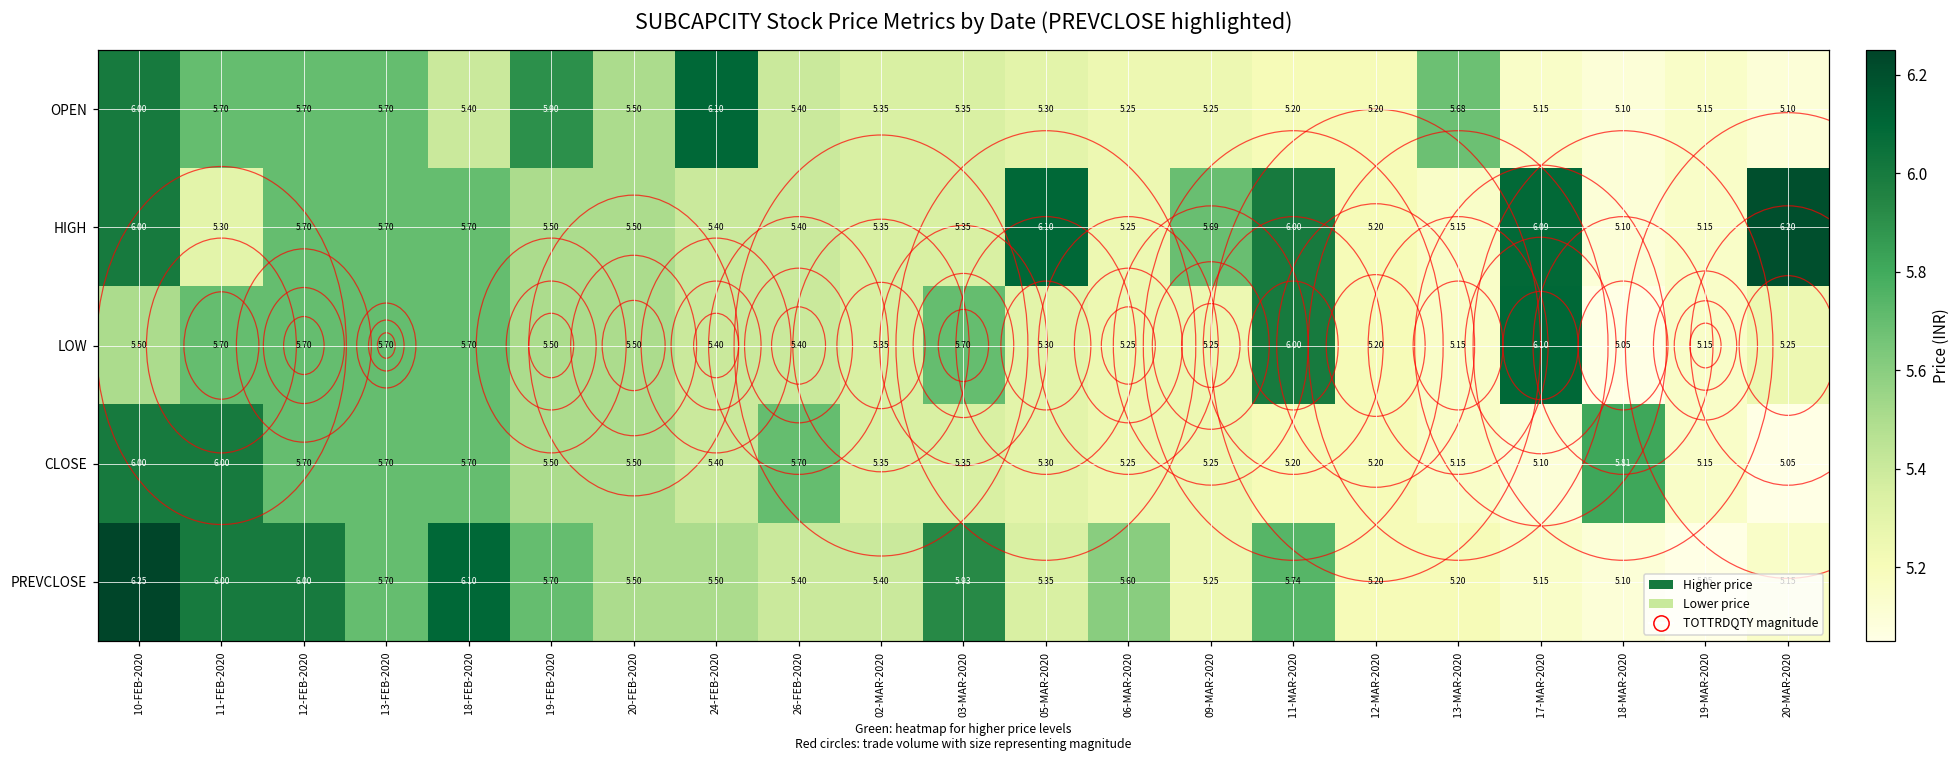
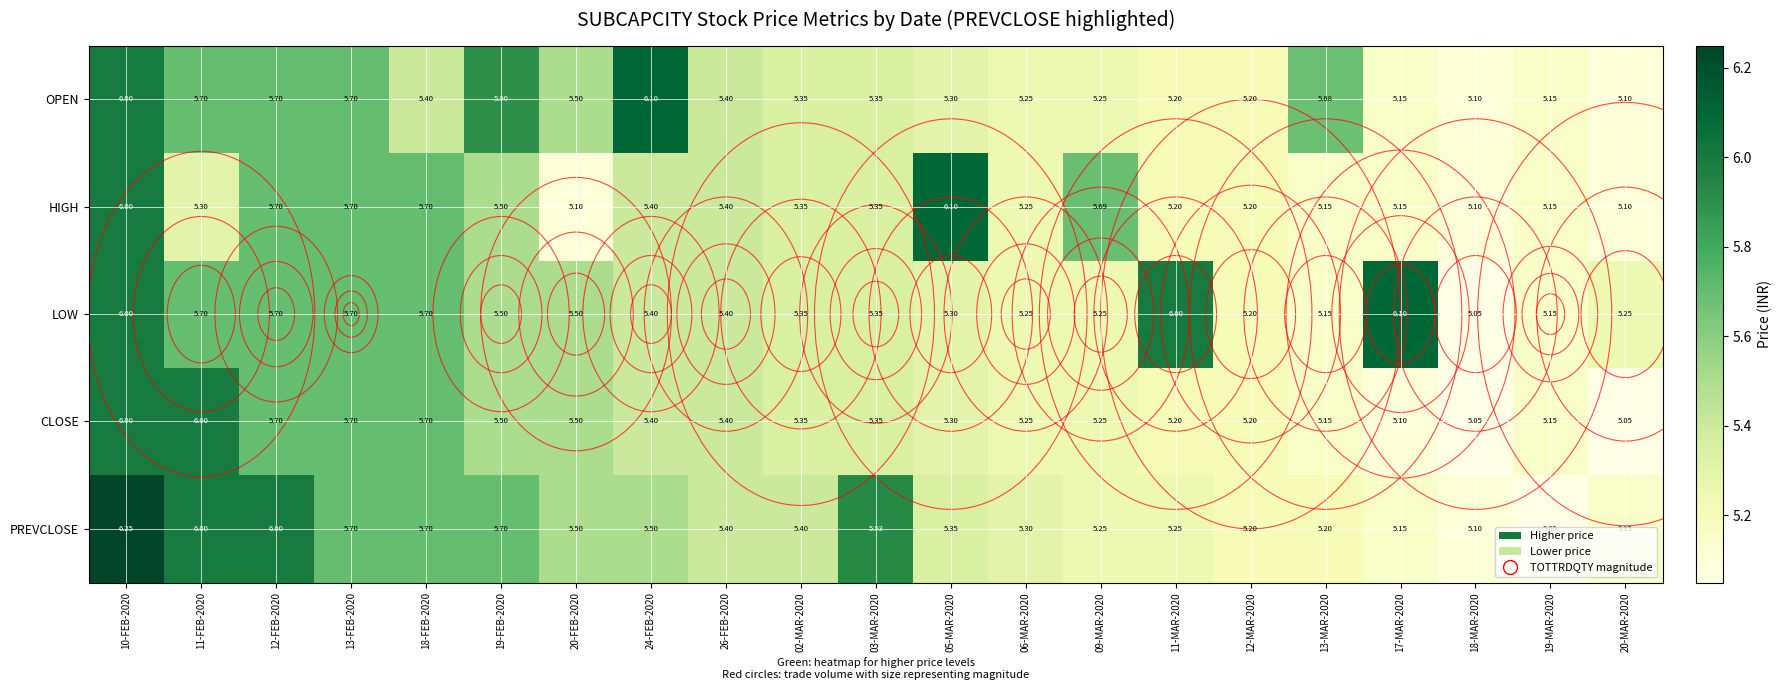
  {
    "OPEN": {
      "10-FEB-2020": 6.00,
      "11-FEB-2020": 5.70,
      "12-FEB-2020": 5.70,
      "13-FEB-2020": 5.70,
      "18-FEB-2020": 5.40,
      "19-FEB-2020": 5.90,
      "20-FEB-2020": 5.50,
      "24-FEB-2020": 6.10,
      "26-FEB-2020": 5.40,
      "02-MAR-2020": 5.35,
      "03-MAR-2020": 5.35,
      "05-MAR-2020": 5.30,
      "06-MAR-2020": 5.25,
      "09-MAR-2020": 5.25,
      "11-MAR-2020": 5.20,
      "12-MAR-2020": 5.20,
      "13-MAR-2020": 5.68,
      "17-MAR-2020": 5.15,
      "18-MAR-2020": 5.10,
      "19-MAR-2020": 5.15,
      "20-MAR-2020": 5.10
    },
    "HIGH": {
      "10-FEB-2020": 6.00,
      "11-FEB-2020": 5.30,
      "12-FEB-2020": 5.70,
      "13-FEB-2020": 5.70,
      "18-FEB-2020": 5.70,
      "19-FEB-2020": 5.50,
-     "20-FEB-2020": 5.50,
+     "20-FEB-2020": 5.10,
      "24-FEB-2020": 5.40,
      "26-FEB-2020": 5.40,
      "02-MAR-2020": 5.35,
      "03-MAR-2020": 5.35,
      "05-MAR-2020": 6.10,
      "06-MAR-2020": 5.25,
      "09-MAR-2020": 5.69,
-     "11-MAR-2020": 6.00,
+     "11-MAR-2020": 5.20,
      "12-MAR-2020": 5.20,
      "13-MAR-2020": 5.15,
-     "17-MAR-2020": 6.09,
+     "17-MAR-2020": 5.15,
      "18-MAR-2020": 5.10,
      "19-MAR-2020": 5.15,
-     "20-MAR-2020": 6.20
+     "20-MAR-2020": 5.10
    },
    "LOW": {
-     "10-FEB-2020": 5.50,
+     "10-FEB-2020": 6.00,
      "11-FEB-2020": 5.70,
      "12-FEB-2020": 5.70,
      "13-FEB-2020": 5.70,
      "18-FEB-2020": 5.70,
      "19-FEB-2020": 5.50,
      "20-FEB-2020": 5.50,
      "24-FEB-2020": 5.40,
      "26-FEB-2020": 5.40,
      "02-MAR-2020": 5.35,
-     "03-MAR-2020": 5.70,
+     "03-MAR-2020": 5.35,
      "05-MAR-2020": 5.30,
      "06-MAR-2020": 5.25,
      "09-MAR-2020": 5.25,
      "11-MAR-2020": 6.00,
      "12-MAR-2020": 5.20,
      "13-MAR-2020": 5.15,
      "17-MAR-2020": 6.10,
      "18-MAR-2020": 5.05,
      "19-MAR-2020": 5.15,
      "20-MAR-2020": 5.25
    },
    "CLOSE": {
      "10-FEB-2020": 6.00,
      "11-FEB-2020": 6.00,
      "12-FEB-2020": 5.70,
      "13-FEB-2020": 5.70,
      "18-FEB-2020": 5.70,
      "19-FEB-2020": 5.50,
      "20-FEB-2020": 5.50,
      "24-FEB-2020": 5.40,
-     "26-FEB-2020": 5.70,
+     "26-FEB-2020": 5.40,
      "02-MAR-2020": 5.35,
      "03-MAR-2020": 5.35,
      "05-MAR-2020": 5.30,
      "06-MAR-2020": 5.25,
      "09-MAR-2020": 5.25,
      "11-MAR-2020": 5.20,
      "12-MAR-2020": 5.20,
      "13-MAR-2020": 5.15,
      "17-MAR-2020": 5.10,
-     "18-MAR-2020": 5.81,
+     "18-MAR-2020": 5.05,
      "19-MAR-2020": 5.15,
      "20-MAR-2020": 5.05
    },
    "PREVCLOSE": {
      "10-FEB-2020": 6.25,
      "11-FEB-2020": 6.00,
      "12-FEB-2020": 6.00,
      "13-FEB-2020": 5.70,
-     "18-FEB-2020": 6.10,
+     "18-FEB-2020": 5.70,
      "19-FEB-2020": 5.70,
      "20-FEB-2020": 5.50,
      "24-FEB-2020": 5.50,
      "26-FEB-2020": 5.40,
      "02-MAR-2020": 5.40,
      "03-MAR-2020": 5.93,
      "05-MAR-2020": 5.35,
-     "06-MAR-2020": 5.60,
+     "06-MAR-2020": 5.30,
      "09-MAR-2020": 5.25,
-     "11-MAR-2020": 5.74,
+     "11-MAR-2020": 5.25,
      "12-MAR-2020": 5.20,
      "13-MAR-2020": 5.20,
      "17-MAR-2020": 5.15,
      "18-MAR-2020": 5.10
    }
  }
